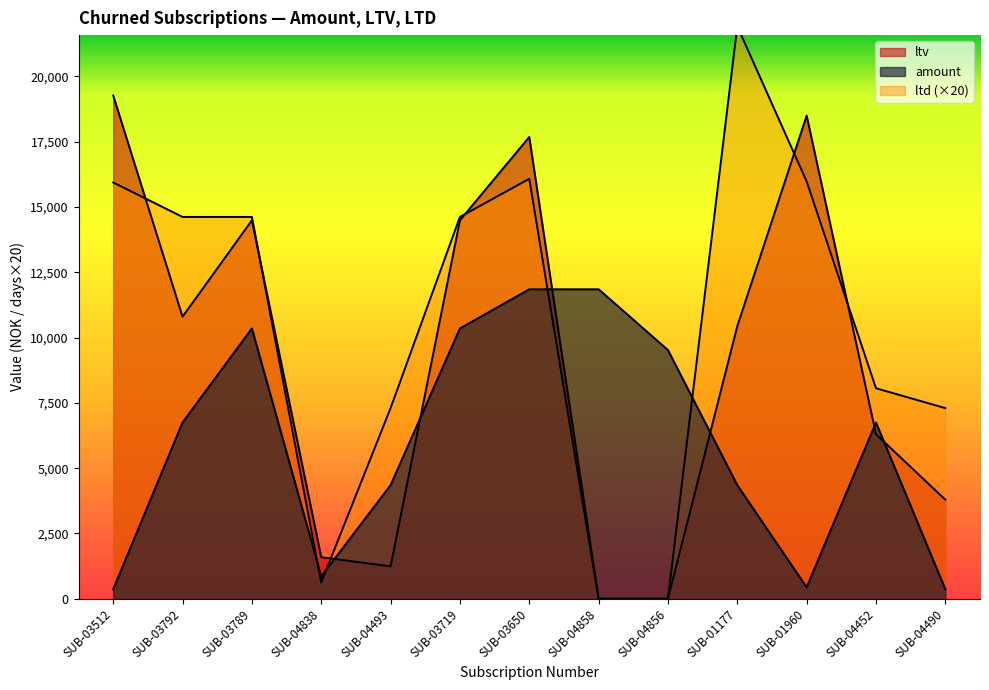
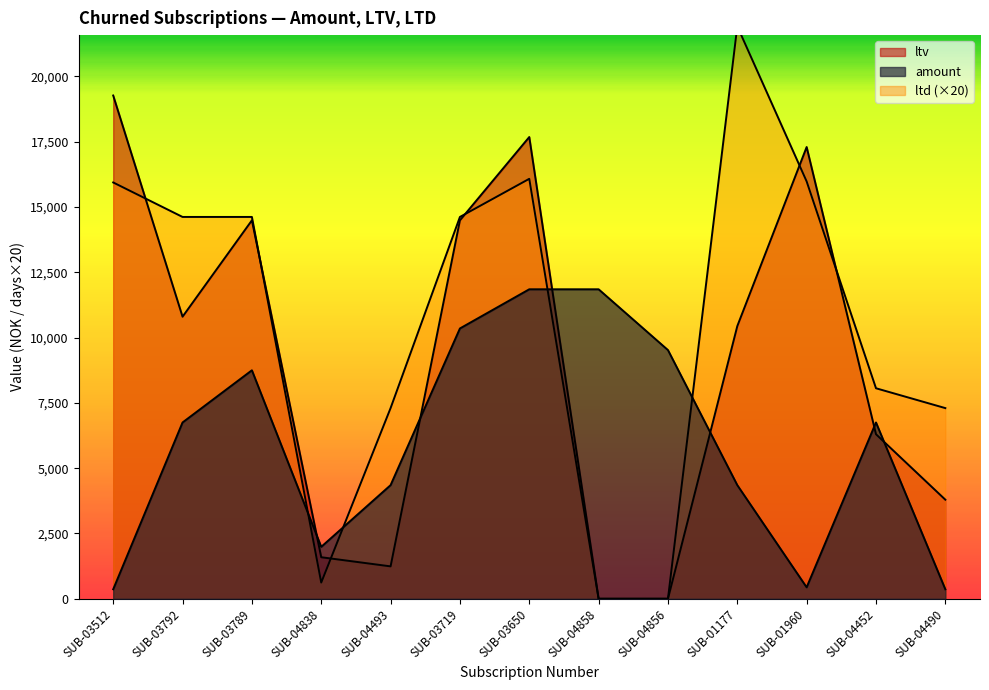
  {
    "ltv": {
      "SUB-03512": "19,300",
      "SUB-03792": "10,800",
      "SUB-03789": "14,500",
      "SUB-04838": "1,600",
      "SUB-04493": "1,200",
      "SUB-03719": "14,500",
      "SUB-03650": "17,700",
      "SUB-01177": "10,400",
-     "SUB-01960": "18,500",
+     "SUB-01960": "17,300",
      "SUB-04452": "6,300",
      "SUB-04490": "3,800"
    },
    "amount": {
      "SUB-03512": "400",
      "SUB-03792": "6,800",
-     "SUB-03789": "10,400",
-     "SUB-04838": "900",
+     "SUB-03789": "8,700",
+     "SUB-04838": "2,000",
      "SUB-04493": "4,400",
      "SUB-03719": "10,400",
      "SUB-03650": "11,900",
      "SUB-04858": "11,900",
      "SUB-04856": "9,500",
      "SUB-01177": "4,400",
      "SUB-01960": "400",
      "SUB-04452": "6,800",
      "SUB-04490": "400"
    },
    "ltd (×20)": {
      "SUB-03512": "15,900",
      "SUB-03792": "14,600",
      "SUB-03789": "14,600",
      "SUB-04838": "600",
      "SUB-04493": "7,300",
      "SUB-03719": "14,600",
      "SUB-03650": "16,100",
      "SUB-01960": "16,000",
      "SUB-04452": "8,100",
      "SUB-04490": "7,300"
    }
  }
